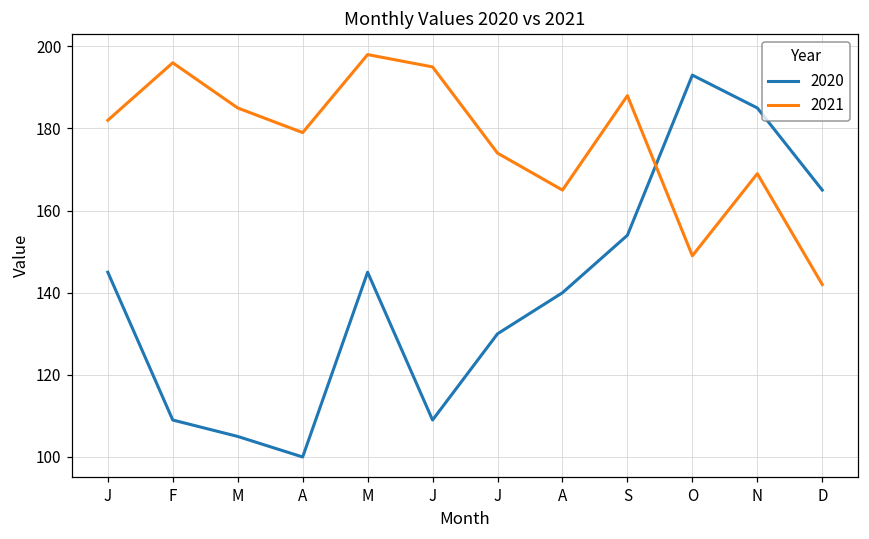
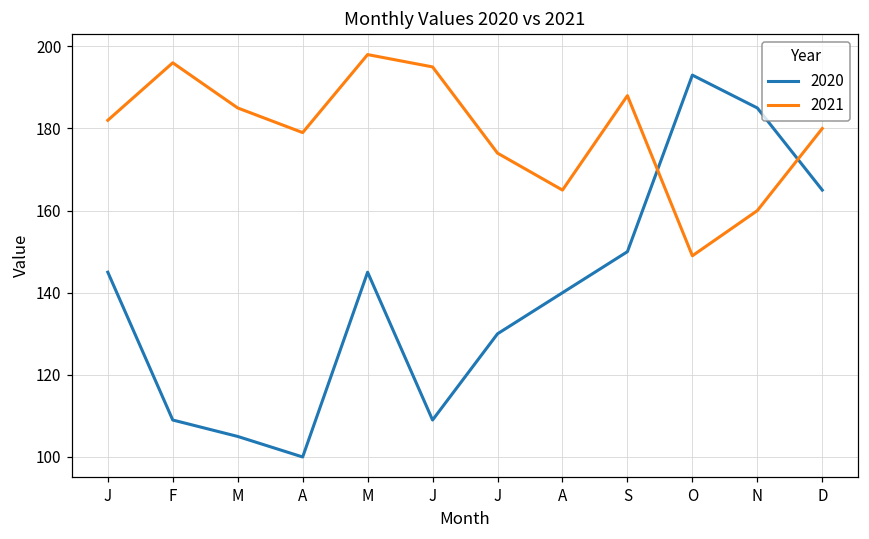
  {
    "2020": {
      "F": 109,
-     "S": 154,
+     "S": 150,
      "O": 193,
      "N": 185,
      "D": 165
    },
    "2021": {
      "F": 196,
      "S": 188,
      "O": 149,
-     "N": 169,
-     "D": 142
+     "N": 160,
+     "D": 180
    }
  }
